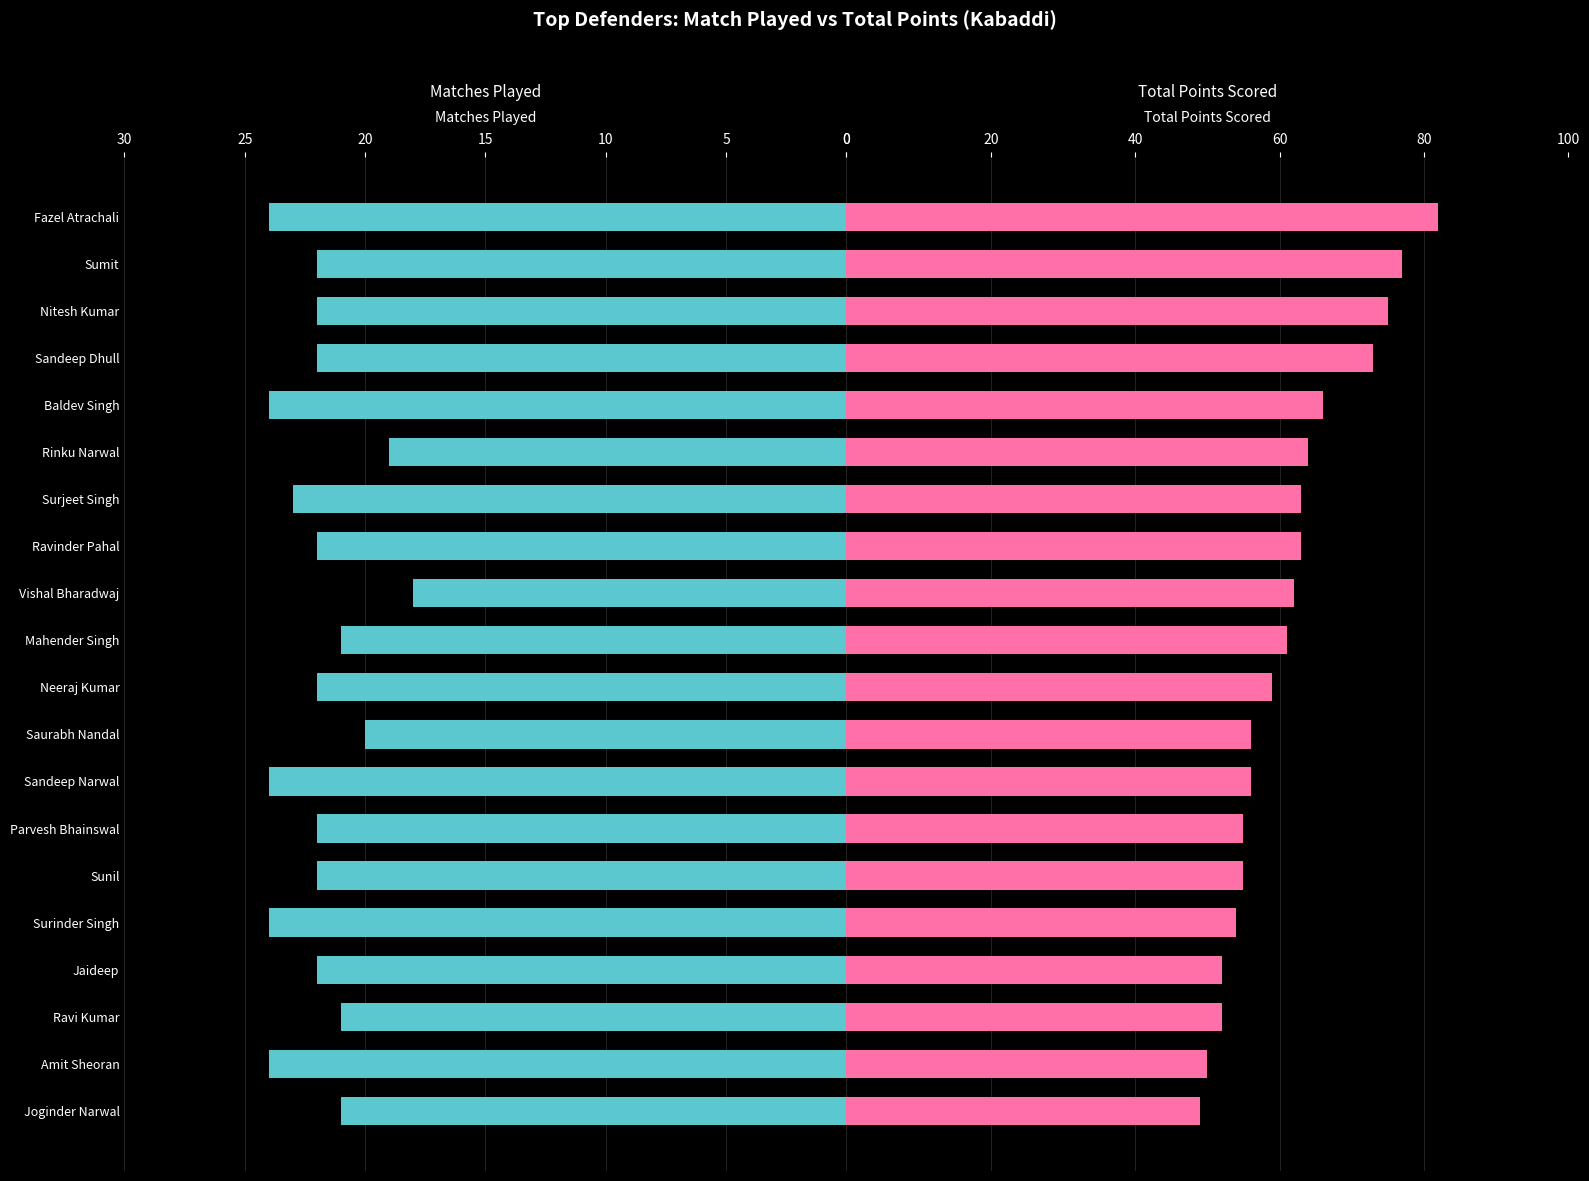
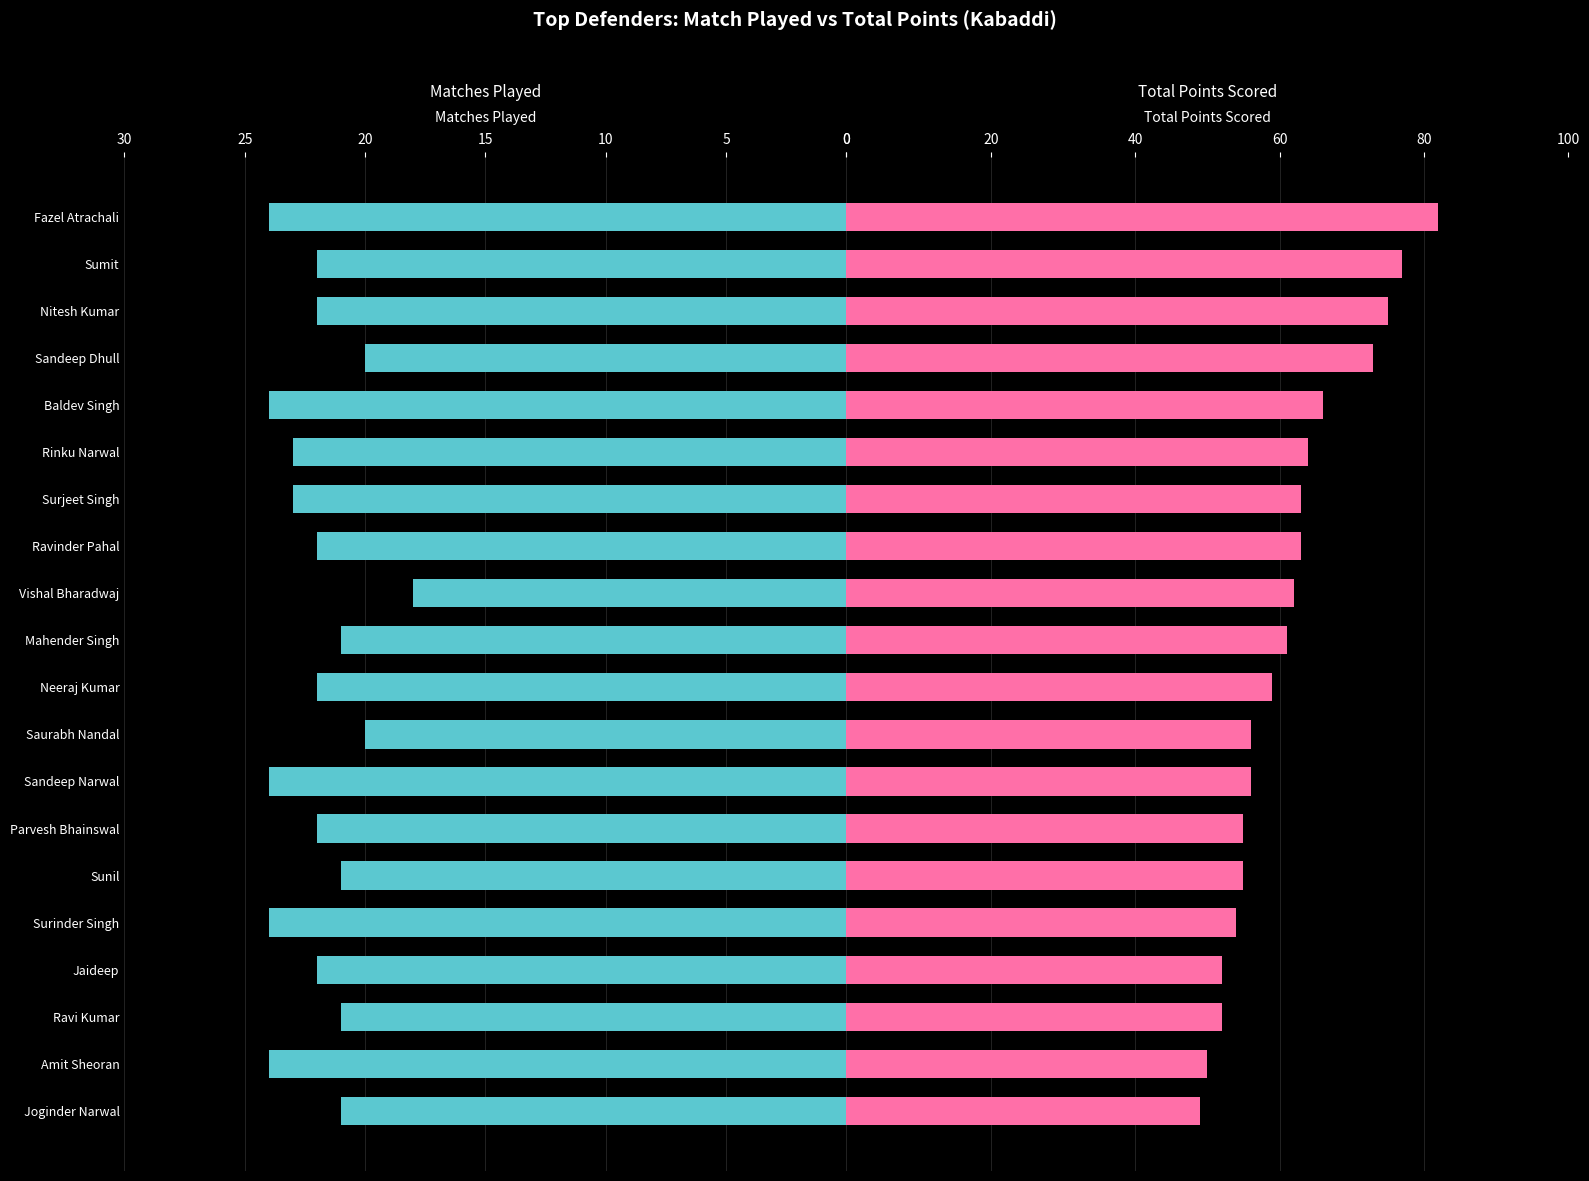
  {
    "Matches Played": {
      "Fazel Atrachali": 24,
      "Sumit": 22,
      "Nitesh Kumar": 22,
-     "Sandeep Dhull": 22,
+     "Sandeep Dhull": 20,
      "Baldev Singh": 24,
-     "Rinku Narwal": 19,
+     "Rinku Narwal": 23,
      "Surjeet Singh": 23,
      "Ravinder Pahal": 22,
      "Vishal Bharadwaj": 18,
      "Mahender Singh": 21,
      "Neeraj Kumar": 22,
      "Saurabh Nandal": 20,
      "Sandeep Narwal": 24,
      "Parvesh Bhainswal": 22,
-     "Sunil": 22,
+     "Sunil": 21,
      "Surinder Singh": 24,
      "Jaideep": 22,
      "Ravi Kumar": 21,
      "Amit Sheoran": 24,
      "Joginder Narwal": 21
    }
  }
